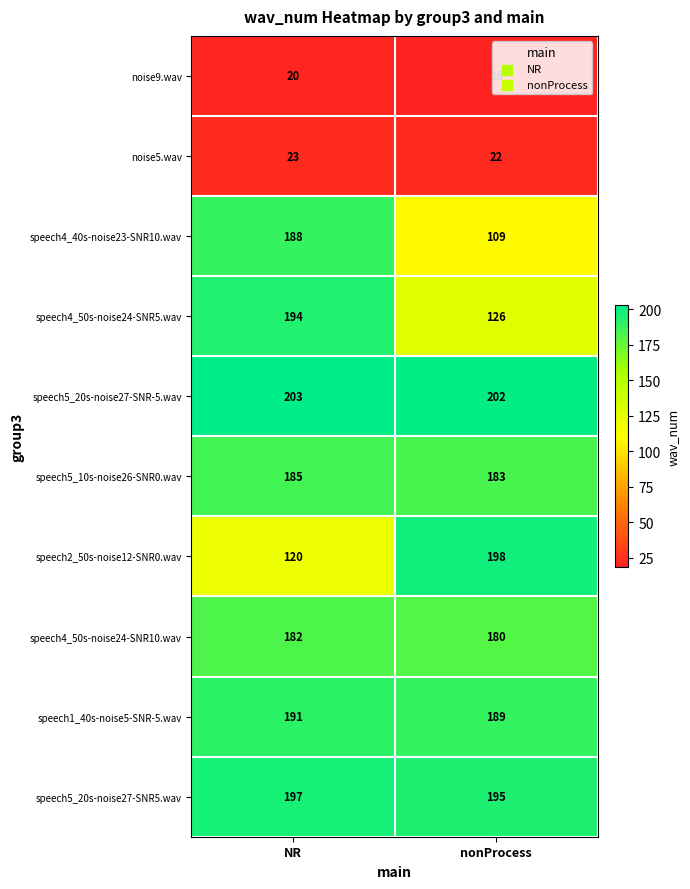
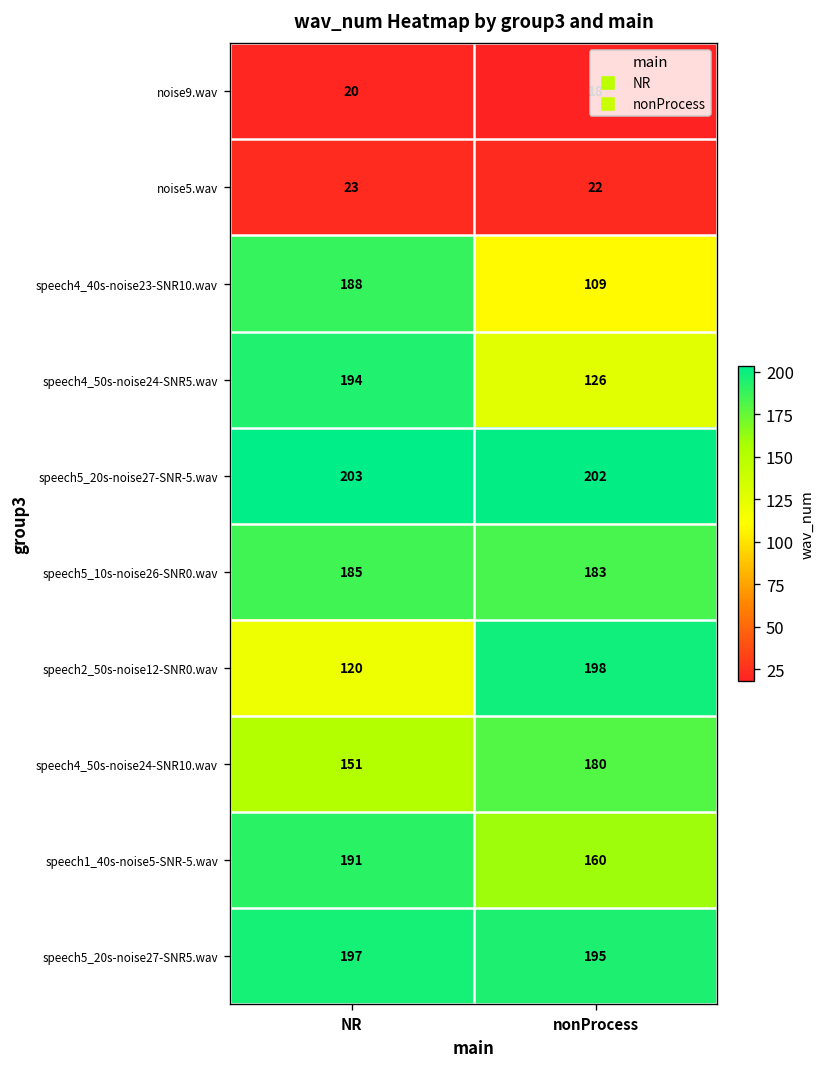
  {
    "noise9.wav": {
      "NR": 20
    },
    "noise5.wav": {
      "NR": 23,
      "nonProcess": 22
    },
    "speech4_40s-noise23-SNR10.wav": {
      "NR": 188,
      "nonProcess": 109
    },
    "speech4_50s-noise24-SNR5.wav": {
      "NR": 194,
      "nonProcess": 126
    },
    "speech5_20s-noise27-SNR-5.wav": {
      "NR": 203,
      "nonProcess": 202
    },
    "speech5_10s-noise26-SNR0.wav": {
      "NR": 185,
      "nonProcess": 183
    },
    "speech2_50s-noise12-SNR0.wav": {
      "NR": 120,
      "nonProcess": 198
    },
    "speech4_50s-noise24-SNR10.wav": {
-     "NR": 182,
+     "NR": 151,
      "nonProcess": 180
    },
    "speech1_40s-noise5-SNR-5.wav": {
      "NR": 191,
-     "nonProcess": 189
+     "nonProcess": 160
    },
    "speech5_20s-noise27-SNR5.wav": {
      "NR": 197,
      "nonProcess": 195
    }
  }
